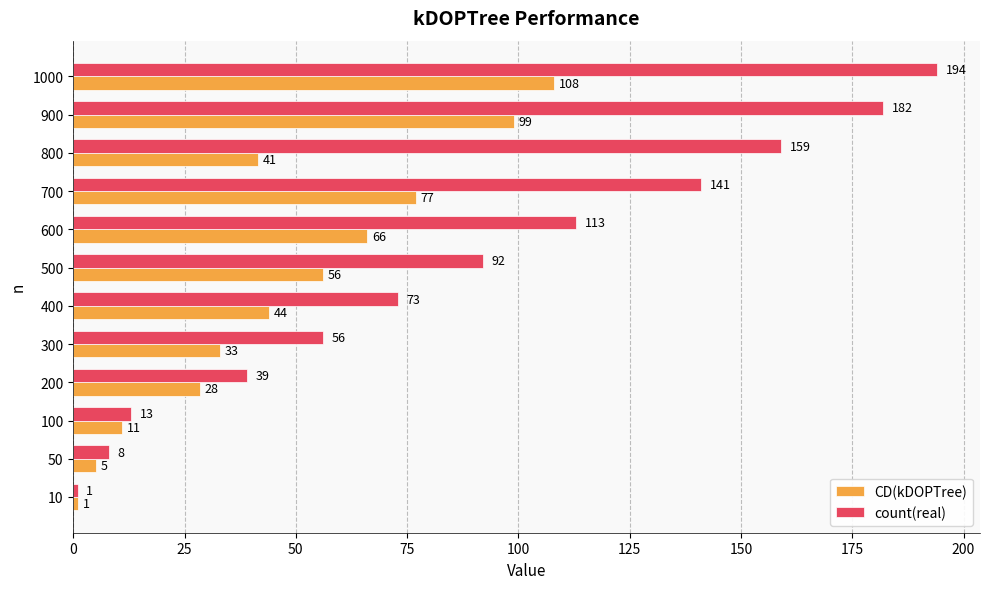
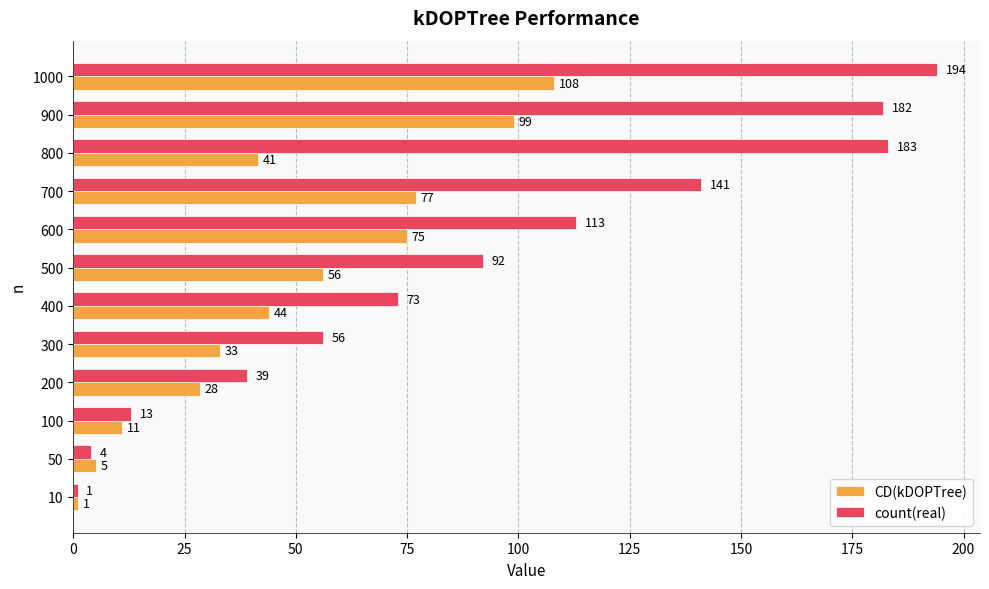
  {
    "CD(kDOPTree)": {
      "1000": 108,
      "900": 99,
      "800": 41,
      "700": 77,
-     "600": 66,
+     "600": 75,
      "500": 56,
      "400": 44,
      "300": 33,
      "200": 28,
      "100": 11,
      "50": 5,
      "10": 1
    },
    "count(real)": {
      "1000": 194,
      "900": 182,
-     "800": 159,
+     "800": 183,
      "700": 141,
      "600": 113,
      "500": 92,
      "400": 73,
      "300": 56,
      "200": 39,
      "100": 13,
-     "50": 8,
+     "50": 4,
      "10": 1
    }
  }
